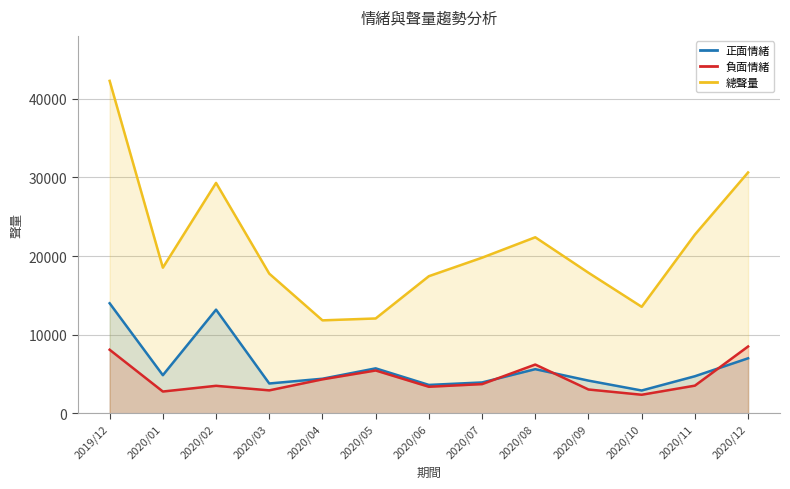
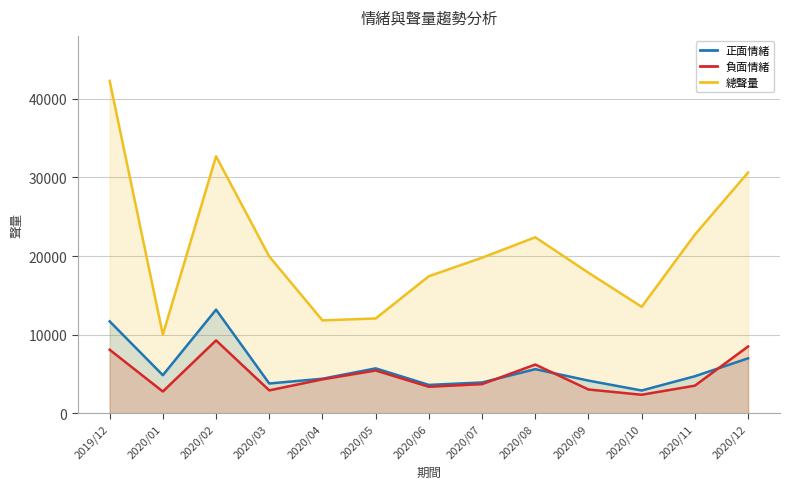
  {
    "正面情緒": {
-     "2019/12": 14000,
+     "2019/12": 12000,
      "2020/01": 5000,
      "2020/02": 13000,
      "2020/03": 4000,
      "2020/08": 6000,
      "2020/09": 4000,
      "2020/10": 3000,
      "2020/11": 5000,
      "2020/12": 7000
    },
    "負面情緒": {
      "2019/12": 8000,
      "2020/01": 3000,
-     "2020/02": 3000,
+     "2020/02": 9000,
      "2020/03": 3000,
      "2020/08": 6000,
      "2020/09": 3000,
      "2020/10": 2000,
      "2020/11": 4000,
      "2020/12": 8000
    },
    "總聲量": {
      "2019/12": 42000,
-     "2020/01": 19000,
-     "2020/02": 29000,
-     "2020/03": 18000,
+     "2020/01": 10000,
+     "2020/02": 33000,
+     "2020/03": 20000,
      "2020/04": 12000,
      "2020/05": 12000,
      "2020/06": 17000,
      "2020/07": 20000,
      "2020/08": 22000,
      "2020/09": 18000,
      "2020/10": 14000,
      "2020/11": 23000,
      "2020/12": 31000
    }
  }
